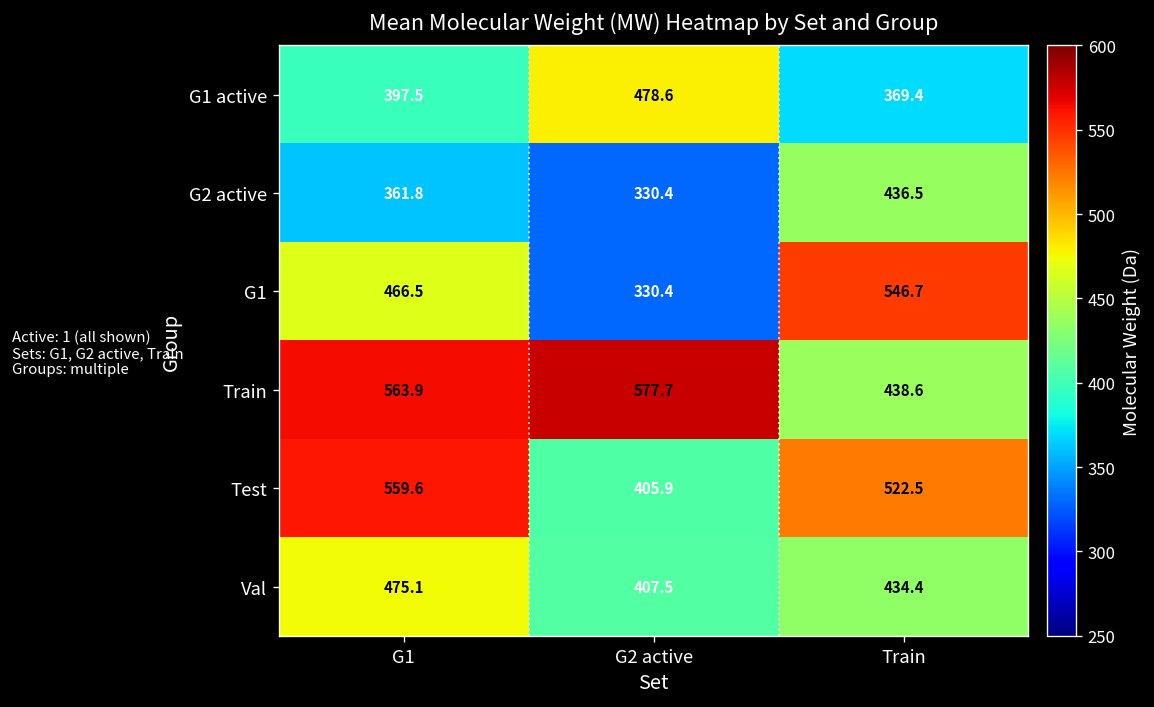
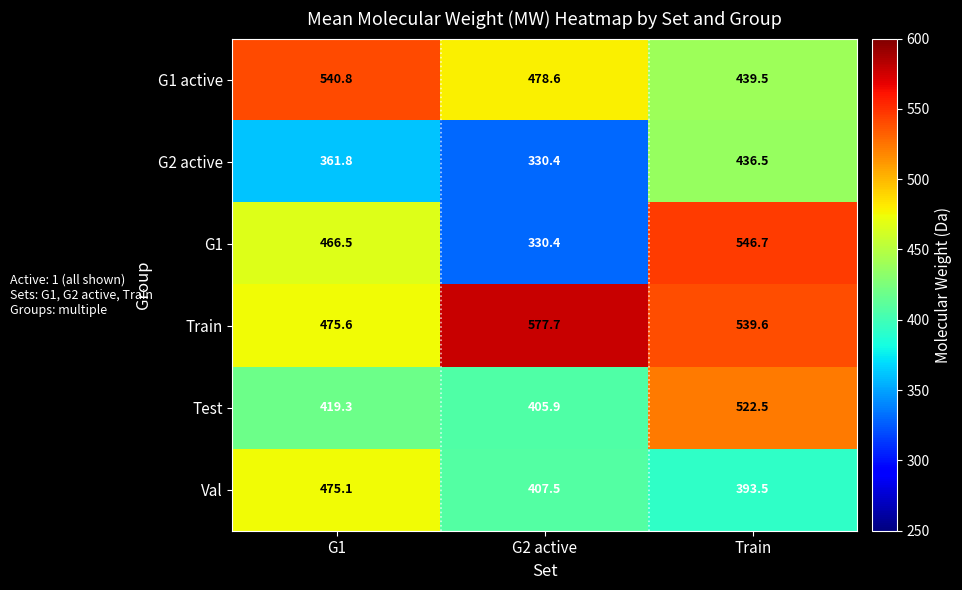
  {
    "G1 active": {
-     "G1": 397.5,
+     "G1": 540.8,
      "G2 active": 478.6,
-     "Train": 369.4
+     "Train": 439.5
    },
    "G2 active": {
      "G1": 361.8,
      "G2 active": 330.4,
      "Train": 436.5
    },
    "G1": {
      "G1": 466.5,
      "G2 active": 330.4,
      "Train": 546.7
    },
    "Train": {
-     "G1": 563.9,
+     "G1": 475.6,
      "G2 active": 577.7,
-     "Train": 438.6
+     "Train": 539.6
    },
    "Test": {
-     "G1": 559.6,
+     "G1": 419.3,
      "G2 active": 405.9,
      "Train": 522.5
    },
    "Val": {
      "G1": 475.1,
      "G2 active": 407.5,
-     "Train": 434.4
+     "Train": 393.5
    }
  }
